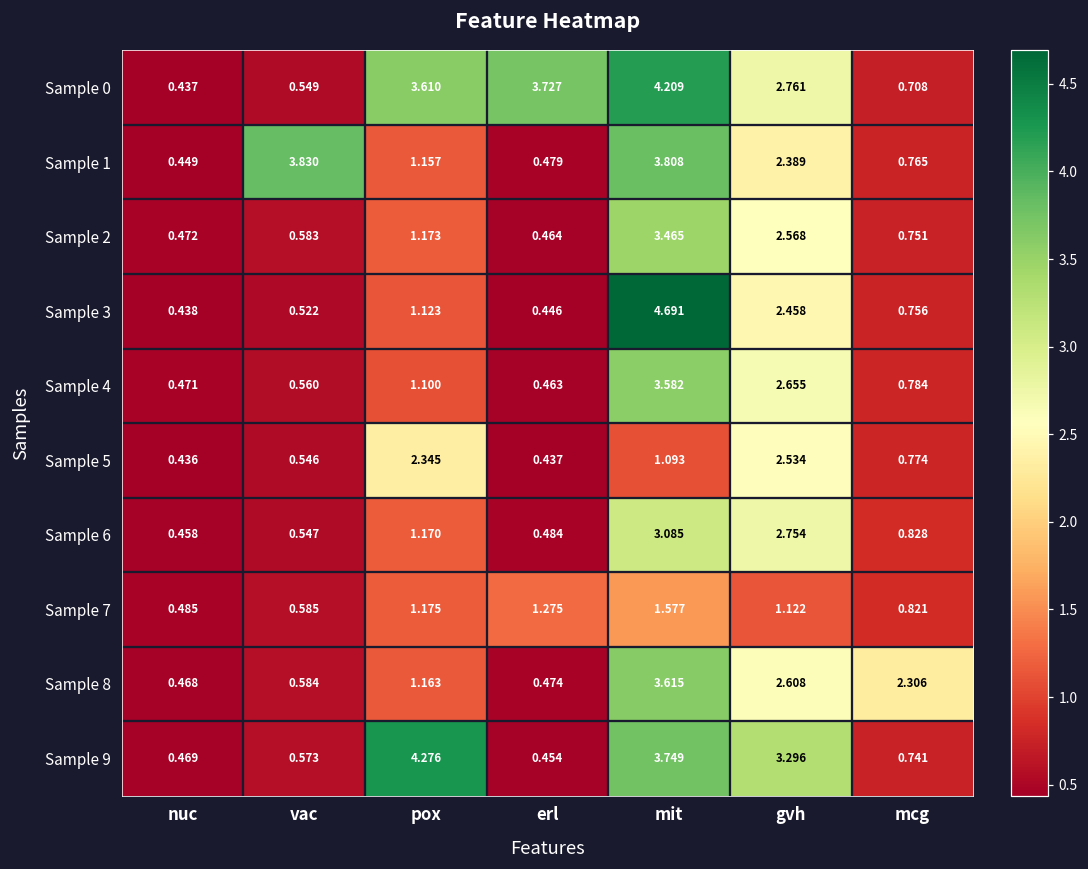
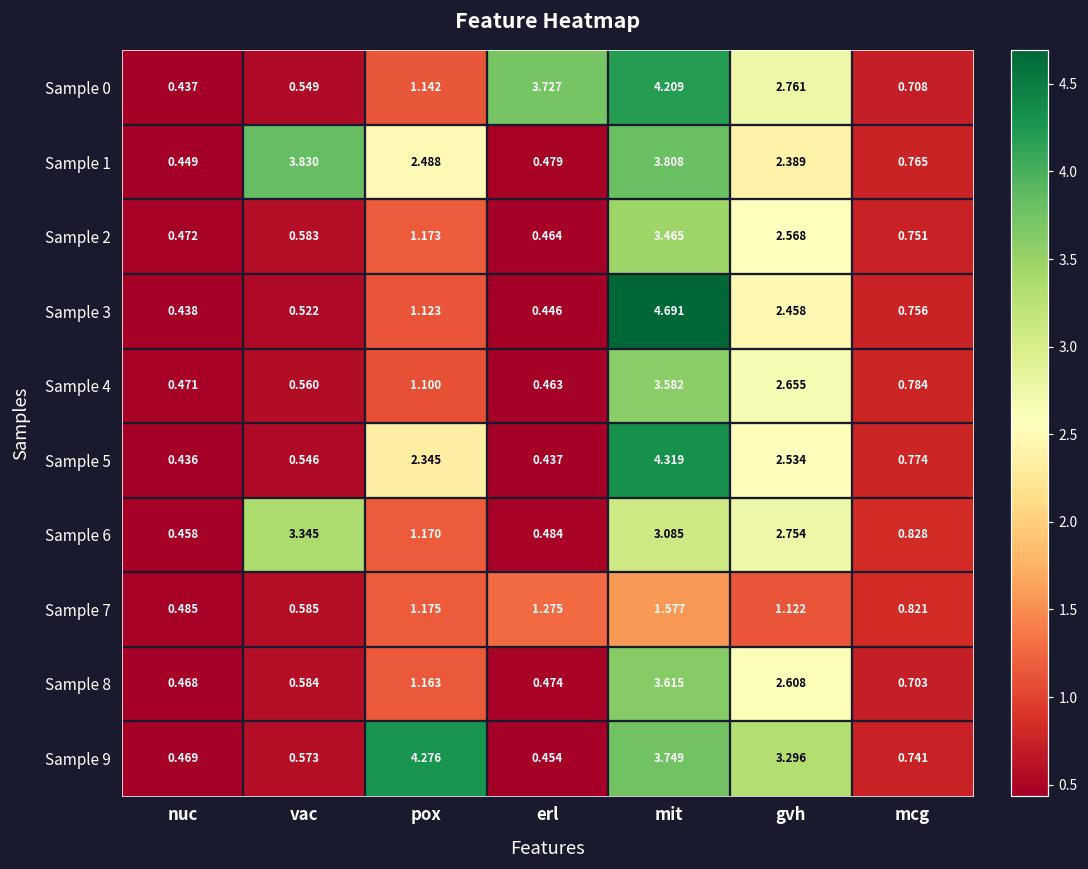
  {
    "Sample 0": {
      "nuc": 0.437,
      "vac": 0.549,
-     "pox": 3.610,
+     "pox": 1.142,
      "erl": 3.727,
      "mit": 4.209,
      "gvh": 2.761,
      "mcg": 0.708
    },
    "Sample 1": {
      "nuc": 0.449,
      "vac": 3.830,
-     "pox": 1.157,
+     "pox": 2.488,
      "erl": 0.479,
      "mit": 3.808,
      "gvh": 2.389,
      "mcg": 0.765
    },
    "Sample 2": {
      "nuc": 0.472,
      "vac": 0.583,
      "pox": 1.173,
      "erl": 0.464,
      "mit": 3.465,
      "gvh": 2.568,
      "mcg": 0.751
    },
    "Sample 3": {
      "nuc": 0.438,
      "vac": 0.522,
      "pox": 1.123,
      "erl": 0.446,
      "mit": 4.691,
      "gvh": 2.458,
      "mcg": 0.756
    },
    "Sample 4": {
      "nuc": 0.471,
      "vac": 0.560,
      "pox": 1.100,
      "erl": 0.463,
      "mit": 3.582,
      "gvh": 2.655,
      "mcg": 0.784
    },
    "Sample 5": {
      "nuc": 0.436,
      "vac": 0.546,
      "pox": 2.345,
      "erl": 0.437,
-     "mit": 1.093,
+     "mit": 4.319,
      "gvh": 2.534,
      "mcg": 0.774
    },
    "Sample 6": {
      "nuc": 0.458,
-     "vac": 0.547,
+     "vac": 3.345,
      "pox": 1.170,
      "erl": 0.484,
      "mit": 3.085,
      "gvh": 2.754,
      "mcg": 0.828
    },
    "Sample 7": {
      "nuc": 0.485,
      "vac": 0.585,
      "pox": 1.175,
      "erl": 1.275,
      "mit": 1.577,
      "gvh": 1.122,
      "mcg": 0.821
    },
    "Sample 8": {
      "nuc": 0.468,
      "vac": 0.584,
      "pox": 1.163,
      "erl": 0.474,
      "mit": 3.615,
      "gvh": 2.608,
-     "mcg": 2.306
+     "mcg": 0.703
    },
    "Sample 9": {
      "nuc": 0.469,
      "vac": 0.573,
      "pox": 4.276,
      "erl": 0.454,
      "mit": 3.749,
      "gvh": 3.296,
      "mcg": 0.741
    }
  }
